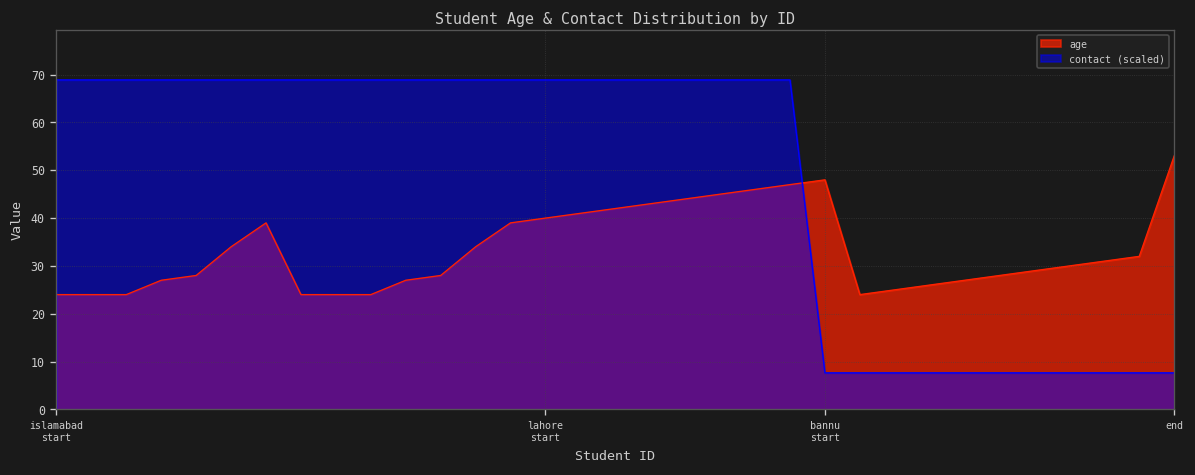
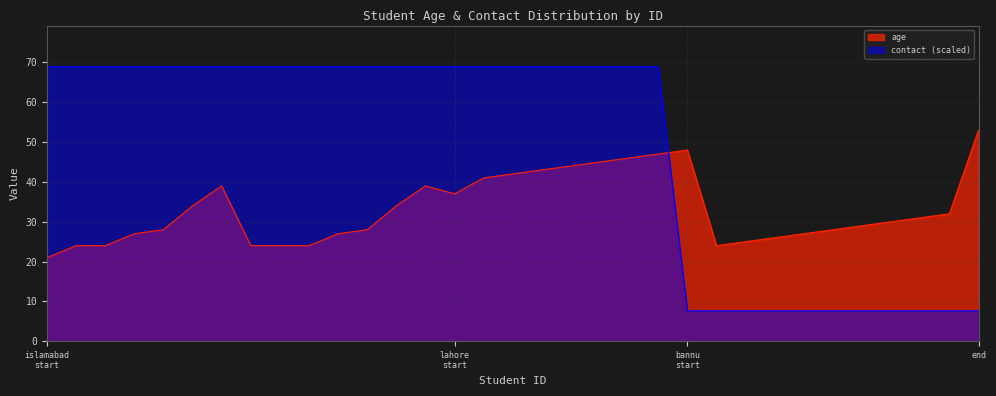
  {
    "age": {
-     "islamabad start": 24,
-     "lahore start": 40,
+     "islamabad start": 21,
+     "lahore start": 37,
      "bannu start": 48,
      "end": 53
    },
    "contact (scaled)": {
      "islamabad start": 69,
      "lahore start": 69,
      "bannu start": 8,
      "end": 8
    }
  }
